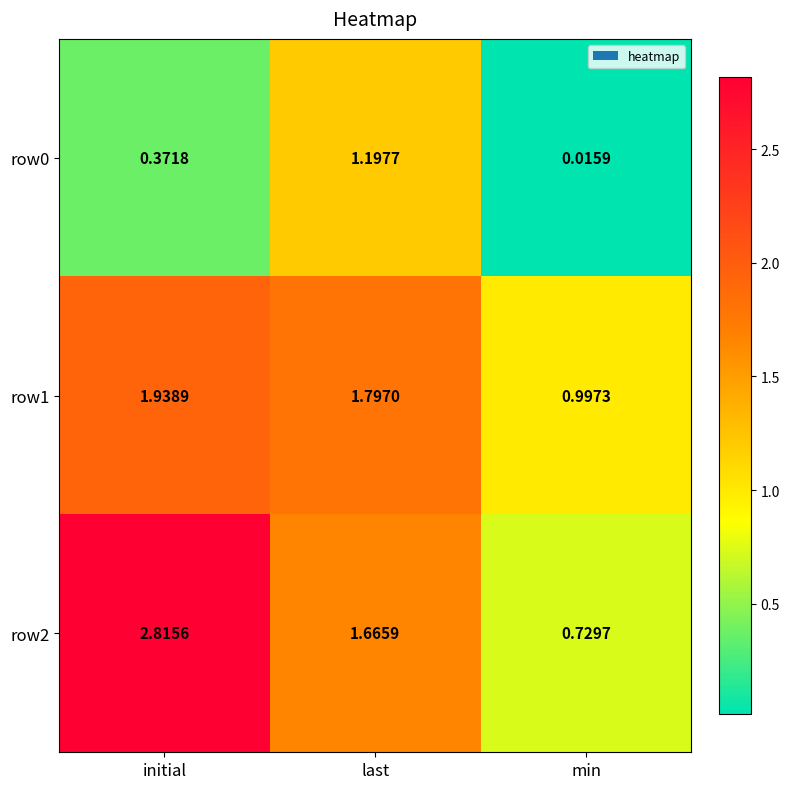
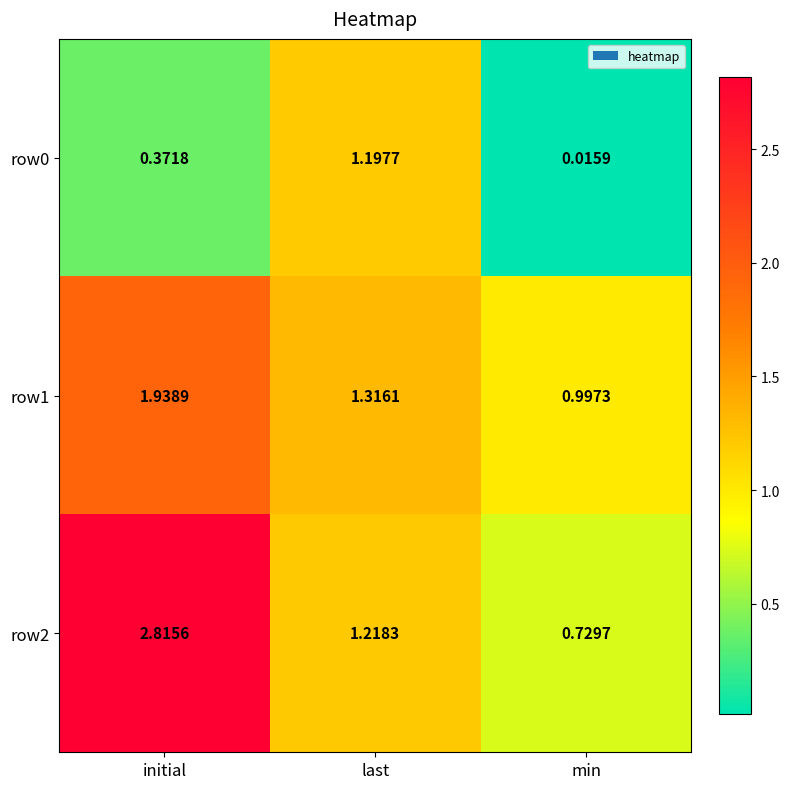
  {
    "row0": {
      "initial": 0.3718,
      "last": 1.1977,
      "min": 0.0159
    },
    "row1": {
      "initial": 1.9389,
-     "last": 1.7970,
+     "last": 1.3161,
      "min": 0.9973
    },
    "row2": {
      "initial": 2.8156,
-     "last": 1.6659,
+     "last": 1.2183,
      "min": 0.7297
    }
  }
